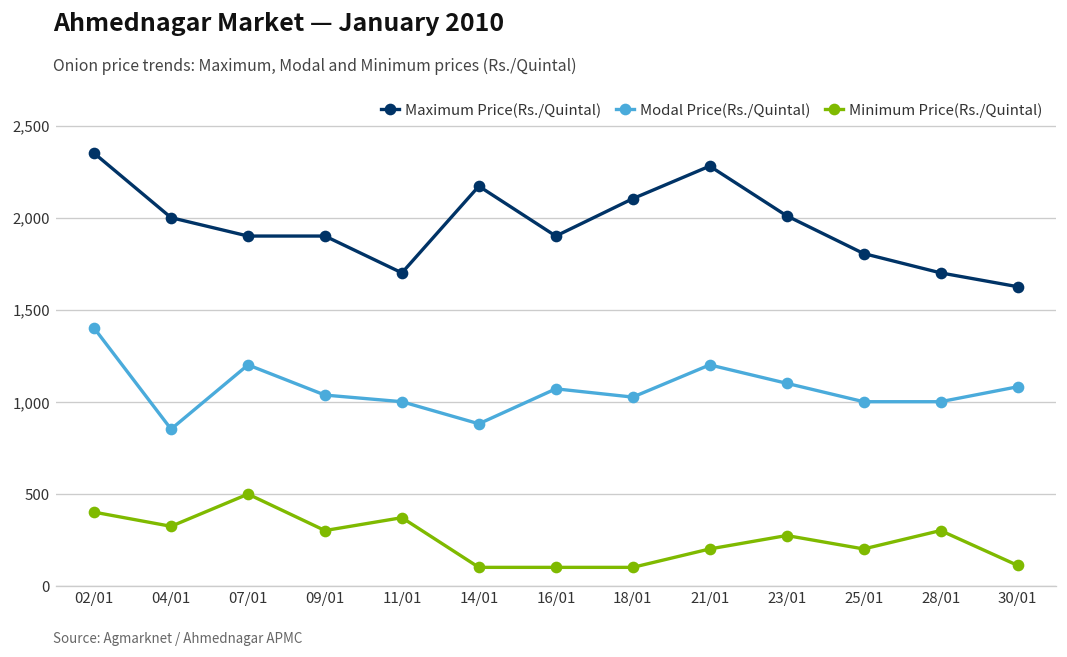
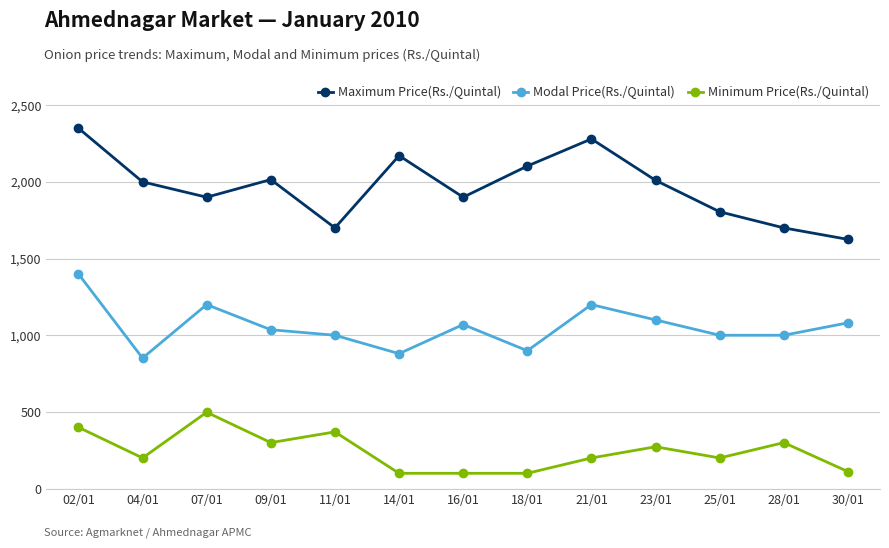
  {
    "Maximum Price(Rs./Quintal)": {
      "02/01": "2,350",
      "04/01": "2,000",
      "07/01": "1,900",
-     "09/01": "1,900",
+     "09/01": "2,020",
      "11/01": "1,700",
      "14/01": "2,170",
      "16/01": "1,900",
      "18/01": "2,100",
      "21/01": "2,280",
      "23/01": "2,010",
      "25/01": "1,810",
      "28/01": "1,700",
      "30/01": "1,630"
    },
    "Modal Price(Rs./Quintal)": {
      "02/01": "1,400",
      "04/01": "850",
      "07/01": "1,200",
      "09/01": "1,040",
      "11/01": "1,000",
      "14/01": "880",
      "16/01": "1,070",
-     "18/01": "1,030",
+     "18/01": "900",
      "21/01": "1,200",
      "23/01": "1,100",
      "25/01": "1,000",
      "28/01": "1,000",
      "30/01": "1,080"
    },
    "Minimum Price(Rs./Quintal)": {
      "02/01": "400",
-     "04/01": "320",
+     "04/01": "200",
      "07/01": "500",
      "09/01": "300",
      "11/01": "370",
      "14/01": "100",
      "16/01": "100",
      "18/01": "100",
      "21/01": "200",
      "23/01": "270",
      "25/01": "200",
      "28/01": "300",
      "30/01": "110"
    }
  }
